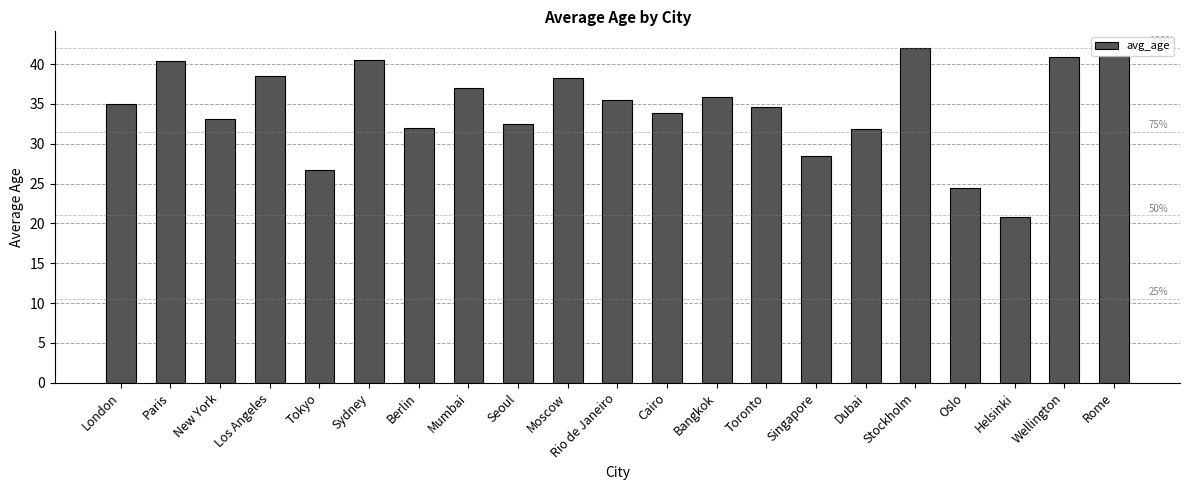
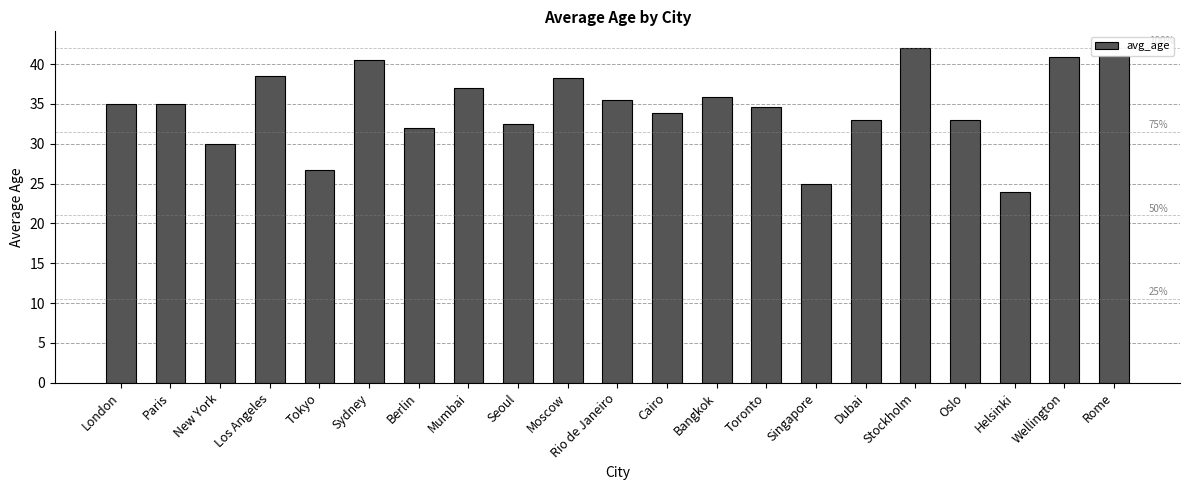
  {
    "London": 35,
-   "Paris": 40,
-   "New York": 33,
+   "Paris": 35,
+   "New York": 30,
    "Los Angeles": 39,
    "Tokyo": 27,
    "Sydney": 41,
    "Berlin": 32,
    "Mumbai": 37,
    "Seoul": 33,
    "Moscow": 38,
    "Rio de Janeiro": 36,
    "Cairo": 34,
    "Bangkok": 36,
    "Toronto": 35,
-   "Singapore": 29,
-   "Dubai": 32,
+   "Singapore": 25,
+   "Dubai": 33,
    "Stockholm": 42,
-   "Oslo": 24,
-   "Helsinki": 21,
+   "Oslo": 33,
+   "Helsinki": 24,
    "Wellington": 41,
    "Rome": 41
  }
